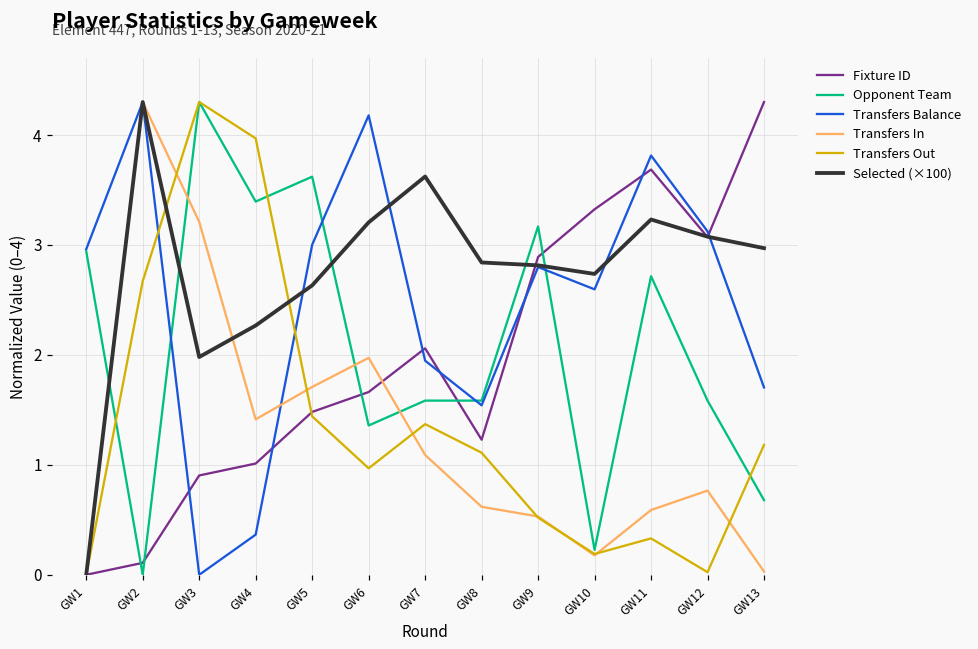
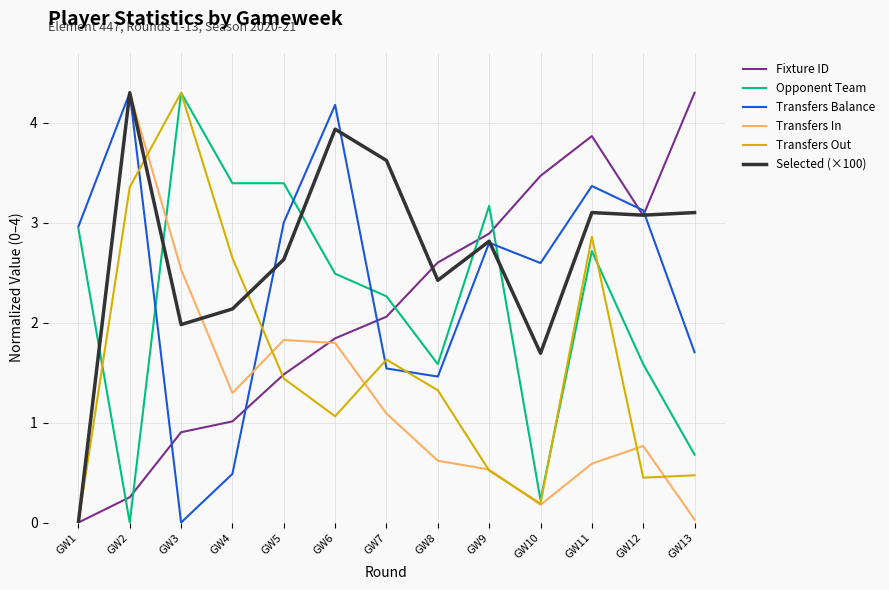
  {
    "Fixture ID": {
-     "GW2": 0.1,
+     "GW2": 0.3,
      "GW3": 0.9,
      "GW4": 1.0,
      "GW5": 1.5,
-     "GW6": 1.7,
+     "GW6": 1.8,
      "GW7": 2.1,
-     "GW8": 1.2,
+     "GW8": 2.6,
      "GW9": 2.9,
-     "GW10": 3.3,
-     "GW11": 3.7,
+     "GW10": 3.5,
+     "GW11": 3.9,
      "GW13": 4.3
    },
    "Opponent Team": {
      "GW2": 0.0,
      "GW4": 3.4,
-     "GW5": 3.6,
-     "GW6": 1.4,
-     "GW7": 1.6,
+     "GW5": 3.4,
+     "GW6": 2.5,
+     "GW7": 2.3,
      "GW8": 1.6,
      "GW9": 3.2,
      "GW10": 0.2,
      "GW11": 2.7,
      "GW12": 1.6,
      "GW13": 0.7
    },
    "Transfers Balance": {
      "GW3": 0.0,
-     "GW4": 0.4,
+     "GW4": 0.5,
      "GW5": 3.0,
      "GW6": 4.2,
-     "GW7": 1.9,
-     "GW8": 1.54,
+     "GW7": 1.5,
+     "GW8": 1.46,
      "GW10": 2.6,
-     "GW11": 3.8,
+     "GW11": 3.4,
      "GW12": 3.1,
      "GW13": 1.7
    },
    "Transfers In": {
-     "GW3": 3.2,
-     "GW4": 1.4,
-     "GW5": 1.7,
-     "GW6": 2.0,
+     "GW3": 2.5,
+     "GW4": 1.3,
+     "GW5": 1.8,
+     "GW6": 1.8,
      "GW7": 1.1,
      "GW8": 0.6,
      "GW11": 0.6,
      "GW12": 0.8,
      "GW13": 0.0
    },
    "Transfers Out": {
-     "GW2": 2.7,
-     "GW4": 4.0,
+     "GW2": 3.4,
+     "GW4": 2.6,
      "GW5": 1.4,
-     "GW6": 1.0,
-     "GW7": 1.4,
-     "GW8": 1.1,
-     "GW11": 0.3,
-     "GW12": 0.0,
-     "GW13": 1.2
+     "GW6": 1.1,
+     "GW7": 1.6,
+     "GW8": 1.3,
+     "GW11": 2.9,
+     "GW12": 0.4,
+     "GW13": 0.5
    },
    "Selected (×100)": {
      "GW3": 2.0,
-     "GW4": 2.3,
+     "GW4": 2.1,
      "GW5": 2.6,
-     "GW6": 3.2,
+     "GW6": 3.9,
      "GW7": 3.6,
-     "GW8": 2.8,
-     "GW10": 2.7,
-     "GW11": 3.2,
-     "GW13": 3.0
+     "GW8": 2.4,
+     "GW10": 1.7,
+     "GW11": 3.1,
+     "GW13": 3.1
    }
  }
